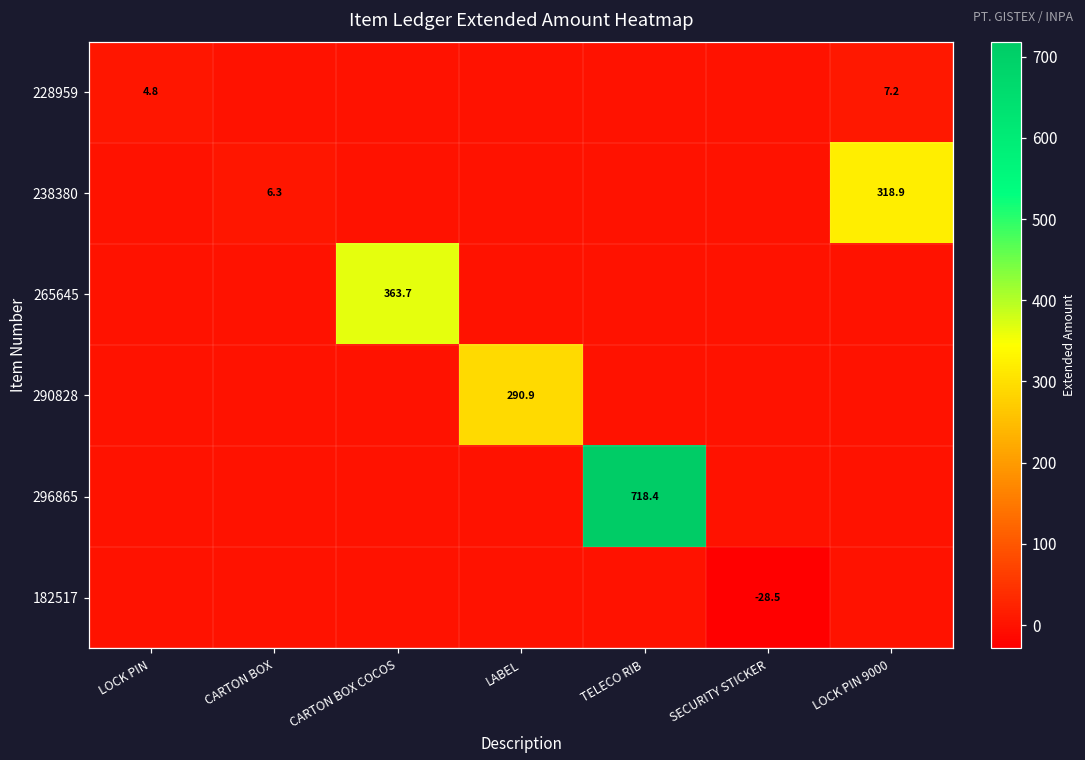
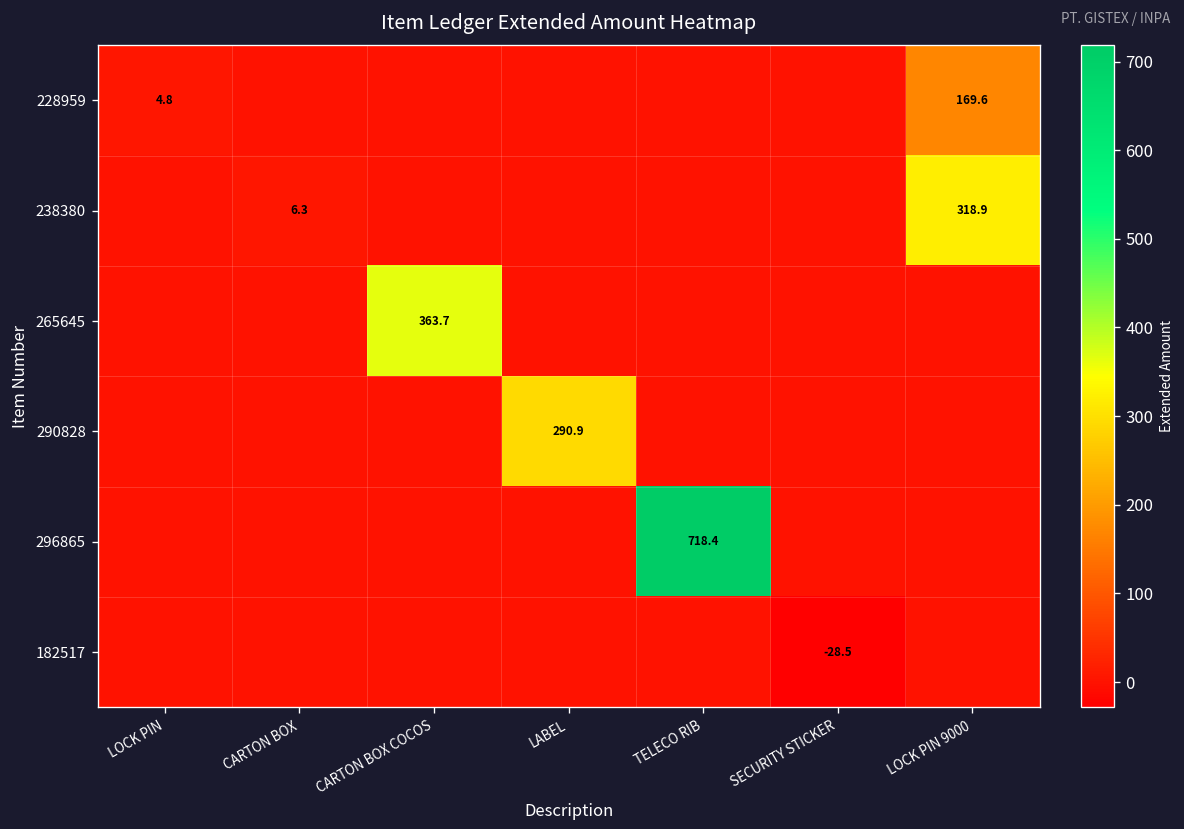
  {
    "228959": {
      "LOCK PIN": 4.8,
-     "LOCK PIN 9000": 7.2
+     "LOCK PIN 9000": 169.6
    },
    "238380": {
      "CARTON BOX": 6.3,
      "LOCK PIN 9000": 318.9
    },
    "265645": {
      "CARTON BOX COCOS": 363.7
    },
    "290828": {
      "LABEL": 290.9
    },
    "296865": {
      "TELECO RIB": 718.4
    },
    "182517": {
      "SECURITY STICKER": -28.5
    }
  }
